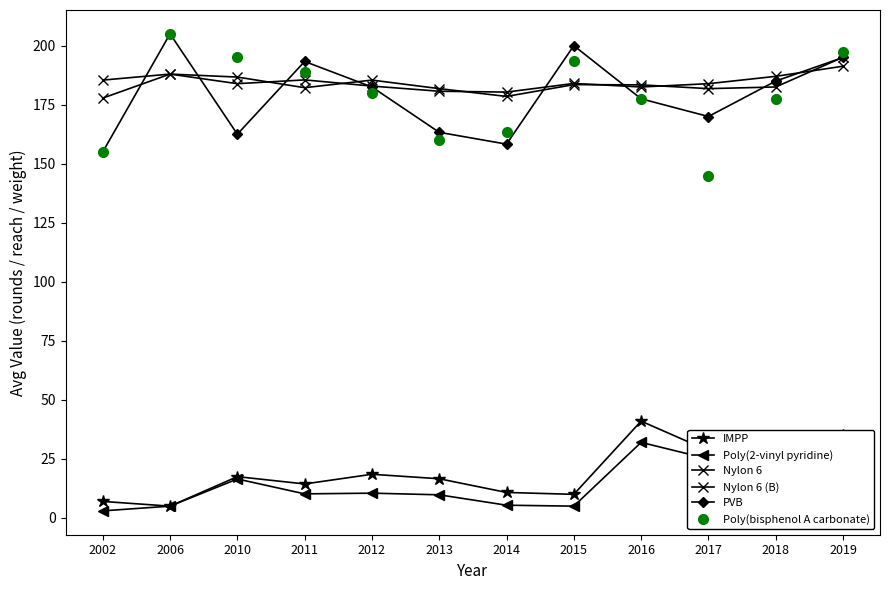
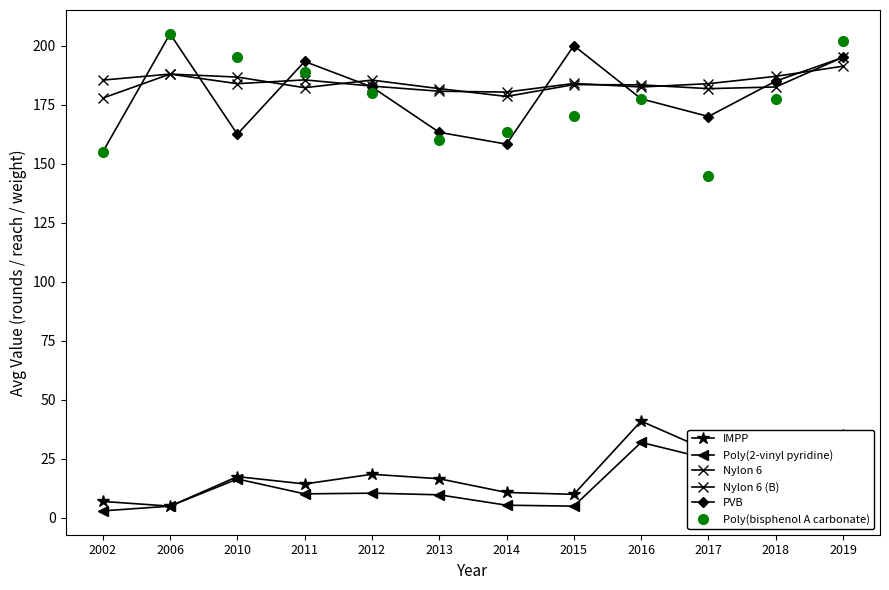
  {
    "Poly(bisphenol A carbonate)": {
      "2010": 195,
      "2011": 189,
      "2012": 180,
      "2013": 160,
      "2014": 163,
-     "2015": 193,
+     "2015": 170,
      "2017": 145,
      "2018": 178,
-     "2019": 198
+     "2019": 202
    }
  }
